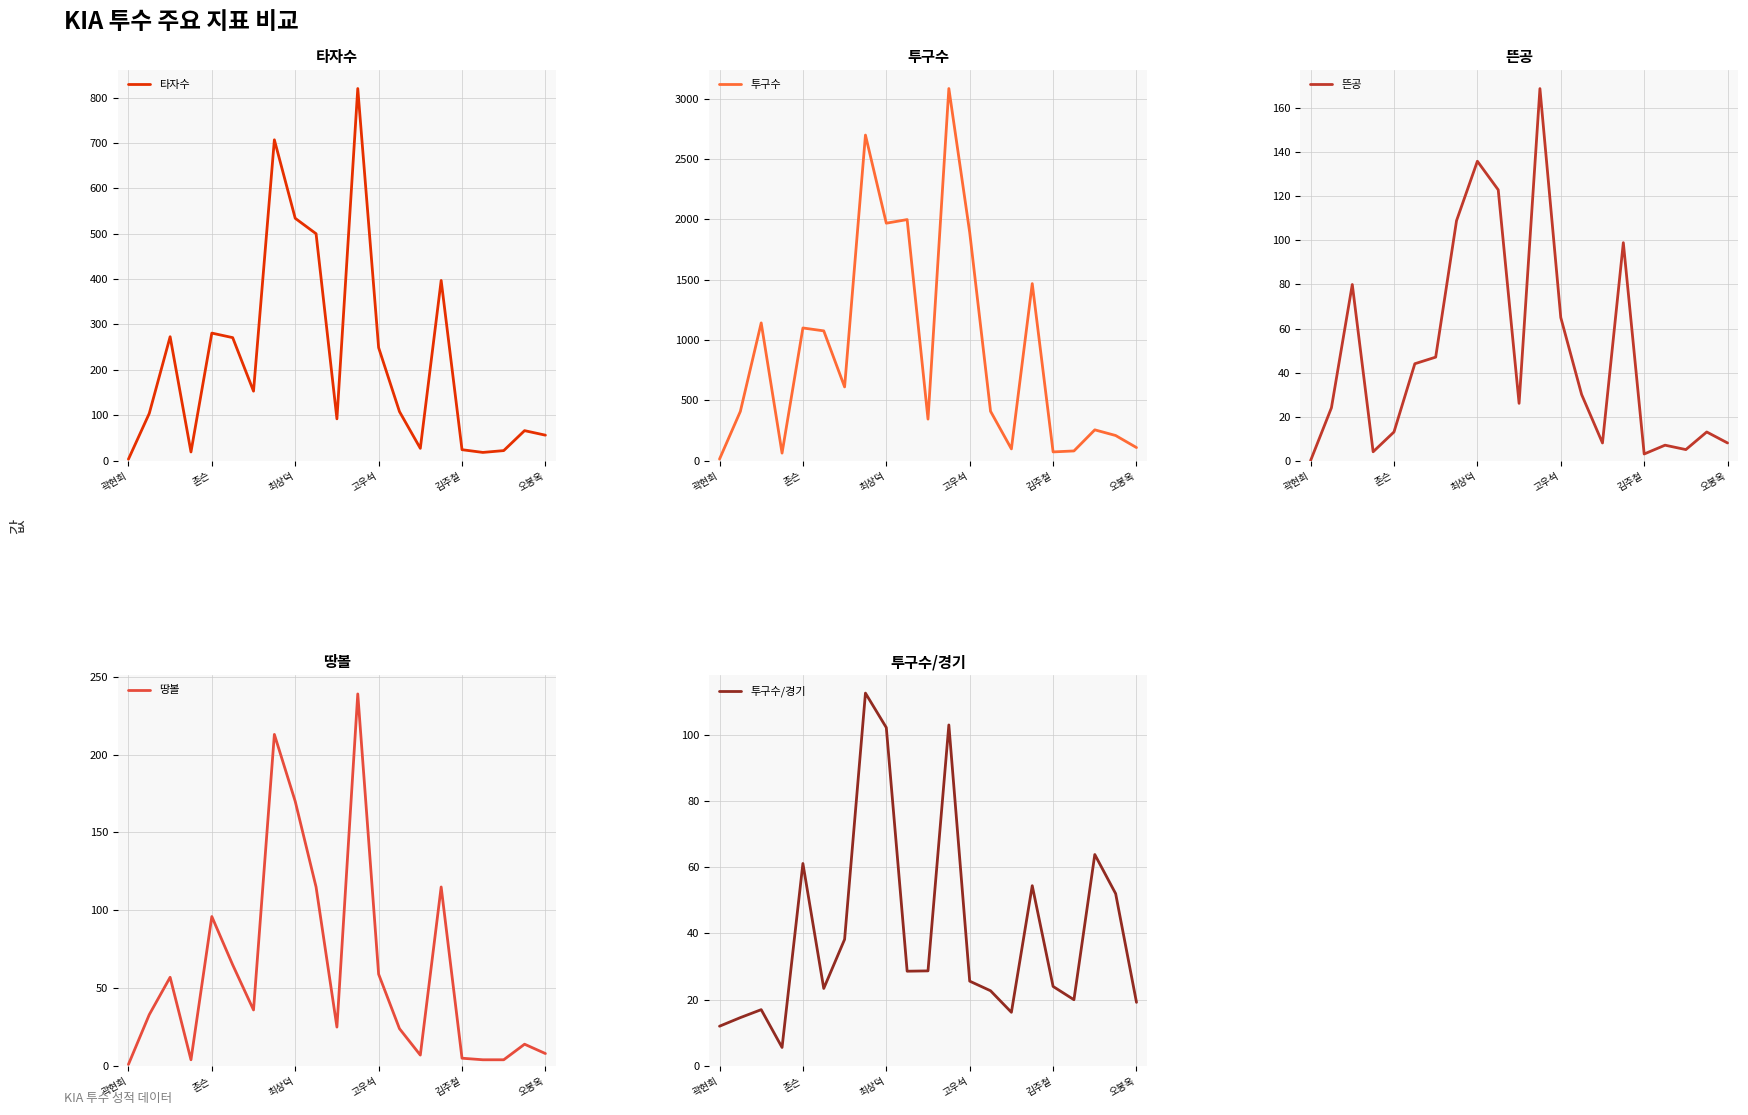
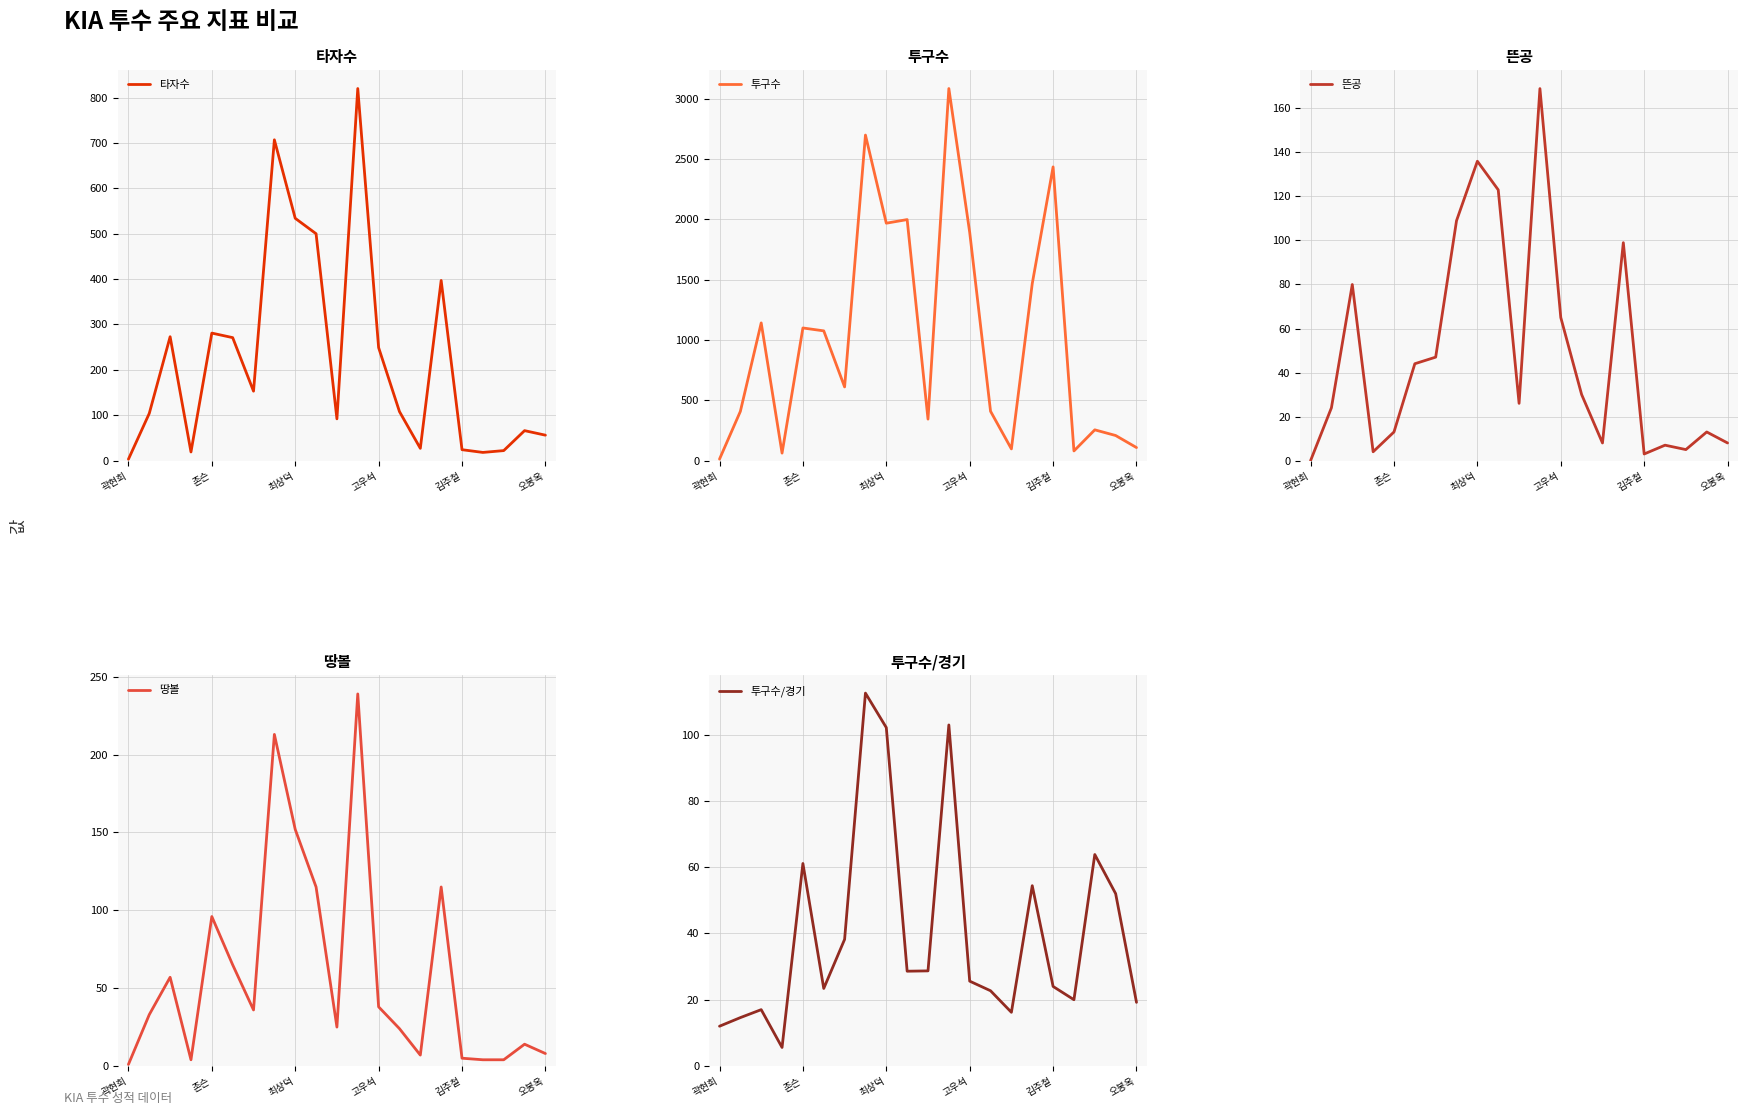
  {
    "타자수": {
      "곽현희": 0,
      "존슨": 280,
      "최상덕": 530,
      "고우석": 250,
      "김주철": 20,
      "오봉옥": 60
    },
    "투구수": {
      "곽현희": 10,
      "존슨": 1100,
      "최상덕": 1970,
      "고우석": 1890,
-     "김주철": 70,
+     "김주철": 2440,
      "오봉옥": 110
    },
    "뜬공": {
      "곽현희": 0,
      "존슨": 13,
      "최상덕": 136,
      "고우석": 65,
      "김주철": 3,
      "오봉옥": 8
    },
    "땅볼": {
      "곽현희": 1,
      "존슨": 96,
-     "최상덕": 170,
-     "고우석": 59,
+     "최상덕": 152,
+     "고우석": 38,
      "김주철": 5,
      "오봉옥": 8
    },
    "투구수/경기": {
      "곽현희": 12,
      "존슨": 61,
      "최상덕": 102,
      "고우석": 26,
      "김주철": 24,
      "오봉옥": 19
    }
  }
